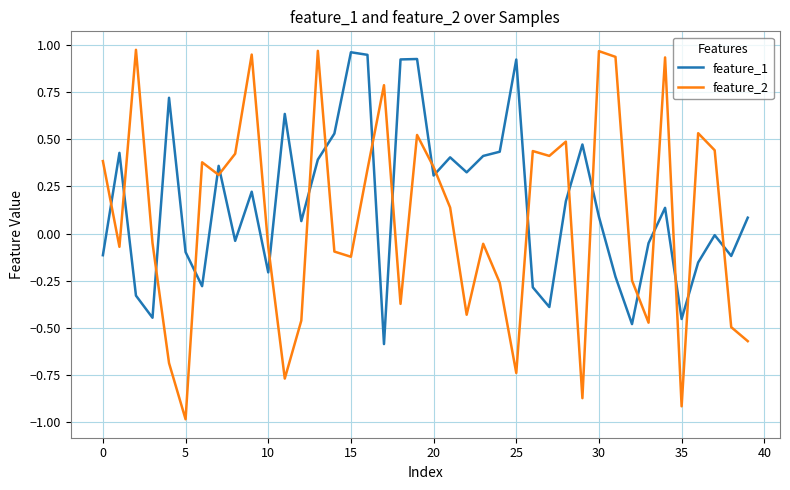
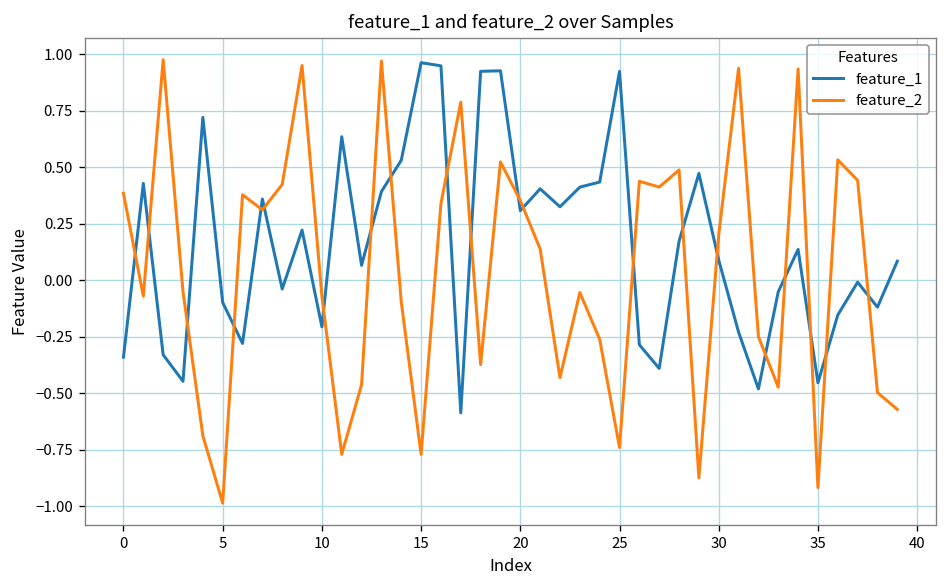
  {
    "feature_1": {
-     "0": -0.12,
+     "0": -0.34,
      "5": -0.10,
      "10": -0.21,
      "15": 0.96,
      "20": 0.31,
      "25": 0.92,
      "30": 0.09,
      "35": -0.45
    },
    "feature_2": {
      "0": 0.38,
      "5": -0.99,
      "10": -0.07,
-     "15": -0.12,
+     "15": -0.77,
      "20": 0.35,
      "25": -0.74,
-     "30": 0.97,
+     "30": 0.20,
      "35": -0.92
    }
  }
